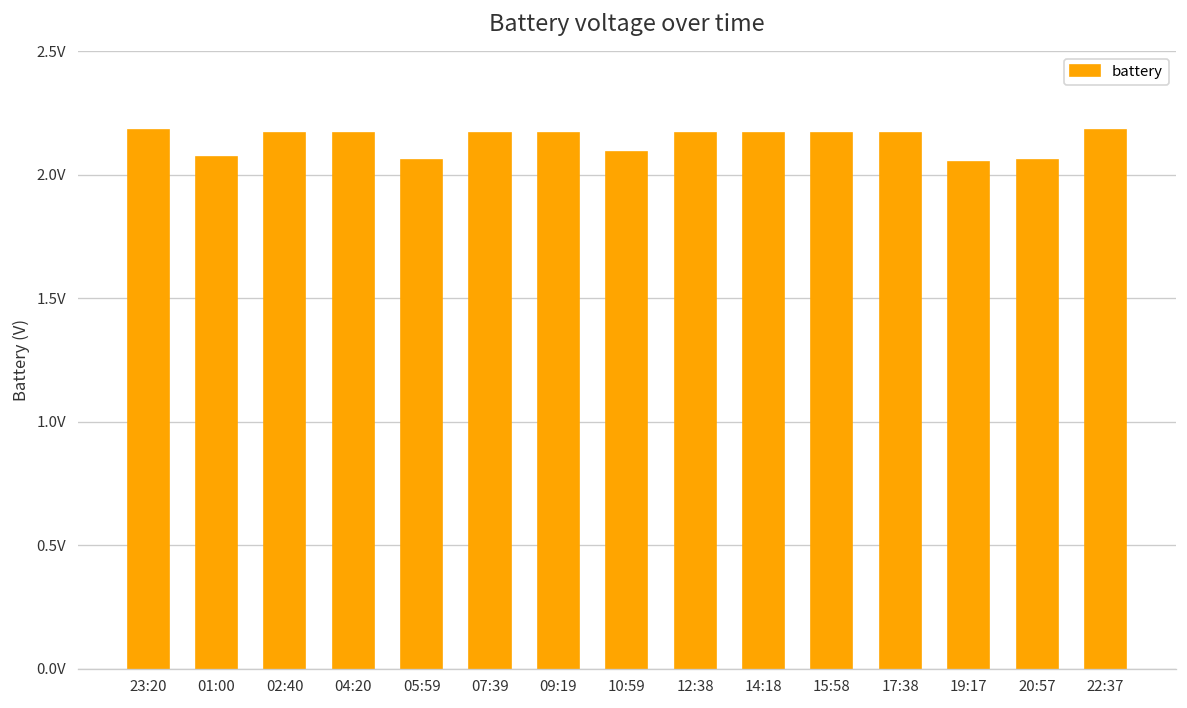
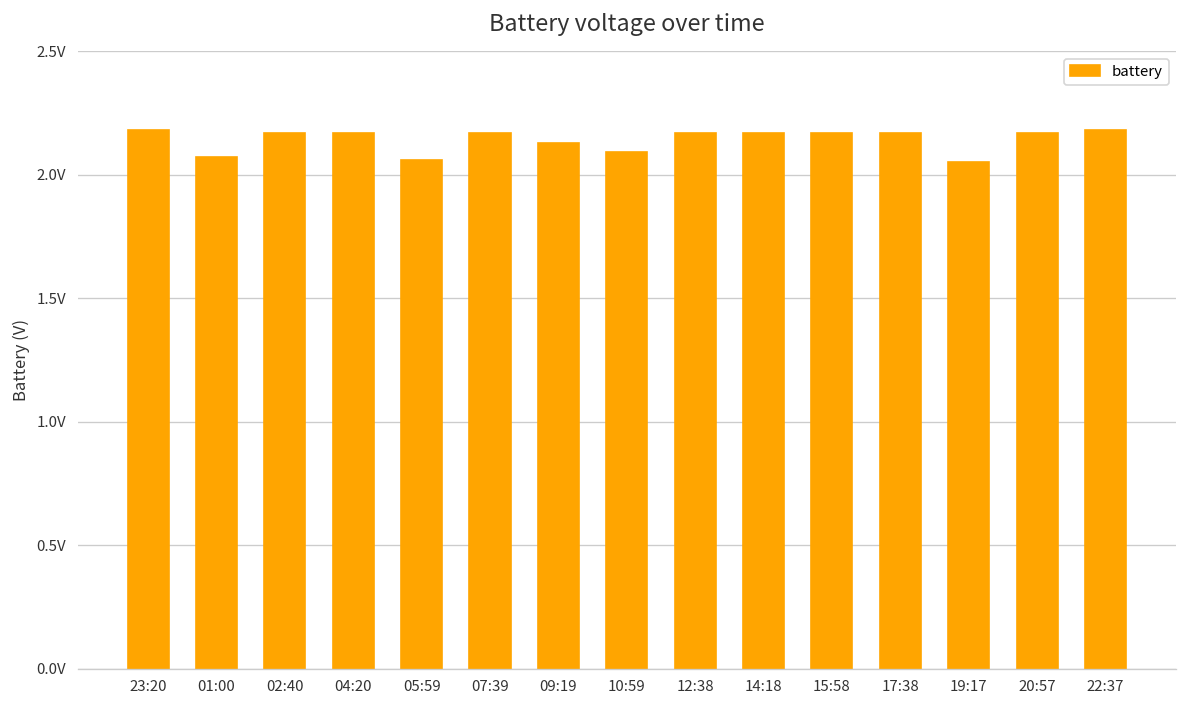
  {
    "23:20": "2.18V",
    "01:00": "2.07V",
    "02:40": "2.17V",
    "04:20": "2.17V",
    "05:59": "2.06V",
    "07:39": "2.17V",
-   "09:19": "2.17V",
+   "09:19": "2.13V",
    "10:59": "2.09V",
    "12:38": "2.17V",
    "14:18": "2.17V",
    "15:58": "2.17V",
    "17:38": "2.17V",
    "19:17": "2.05V",
-   "20:57": "2.06V",
+   "20:57": "2.17V",
    "22:37": "2.18V"
  }
